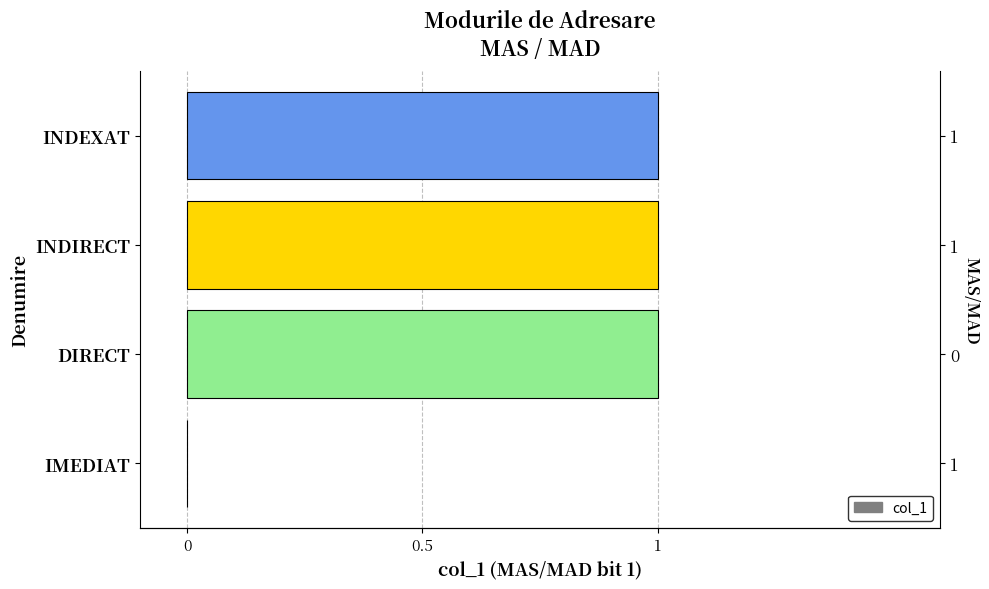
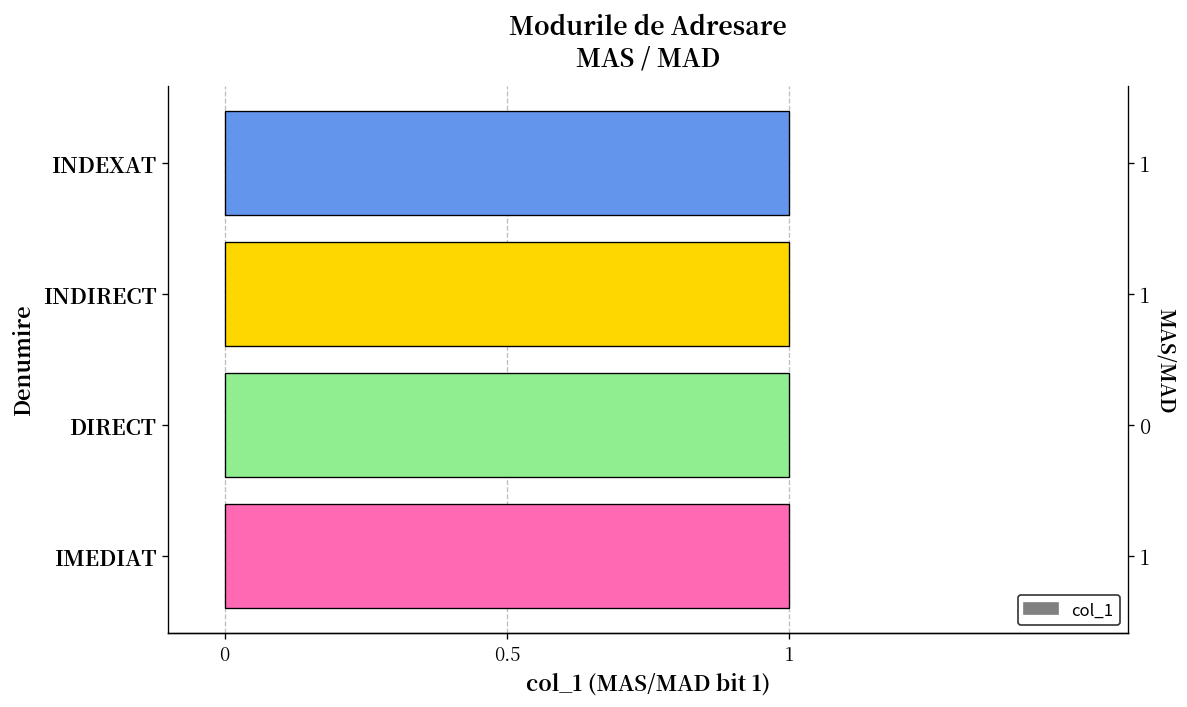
  {
    "INDEXAT": 1,
    "INDIRECT": 1,
    "DIRECT": 1,
-   "IMEDIAT": 0
+   "IMEDIAT": 1
  }
